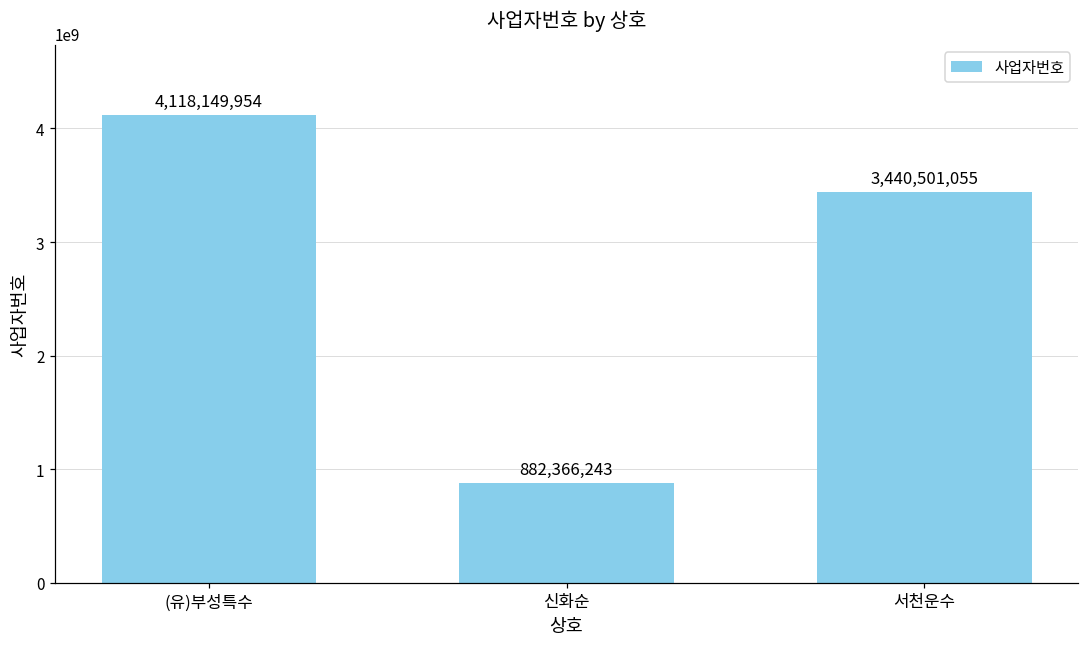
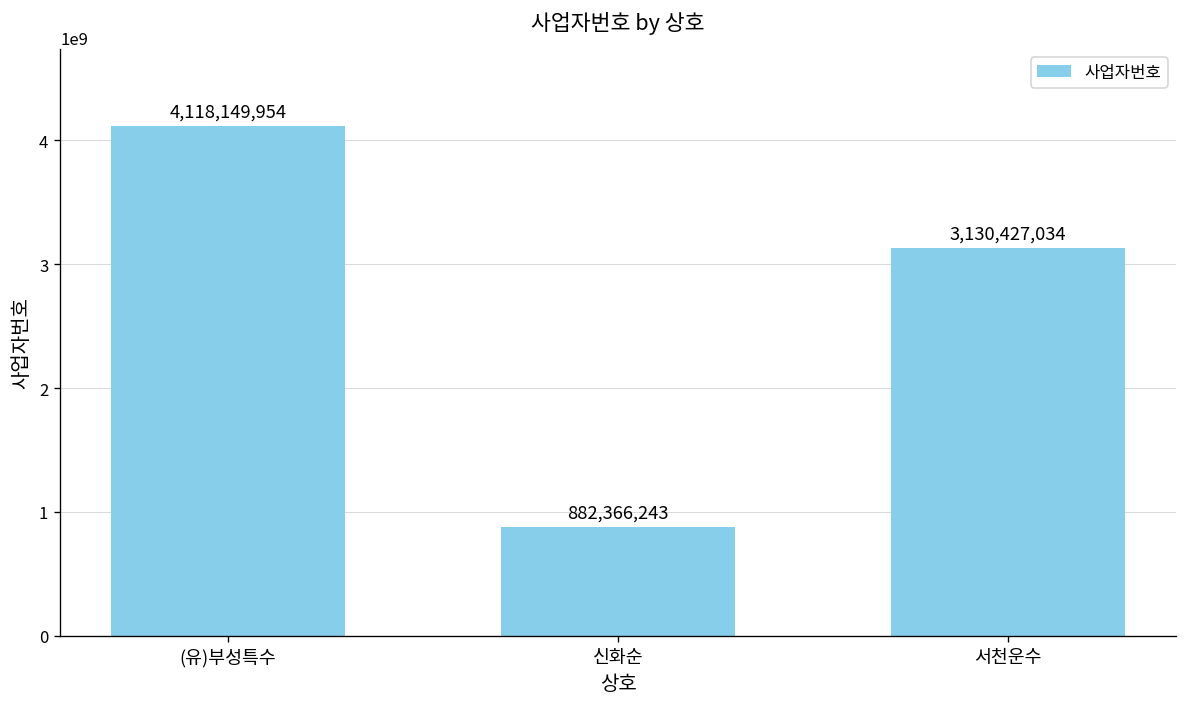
  {
    "(유)부성특수": "4,118,149,954",
    "신화순": "882,366,243",
-   "서천운수": "3,440,501,055"
+   "서천운수": "3,130,427,034"
  }
